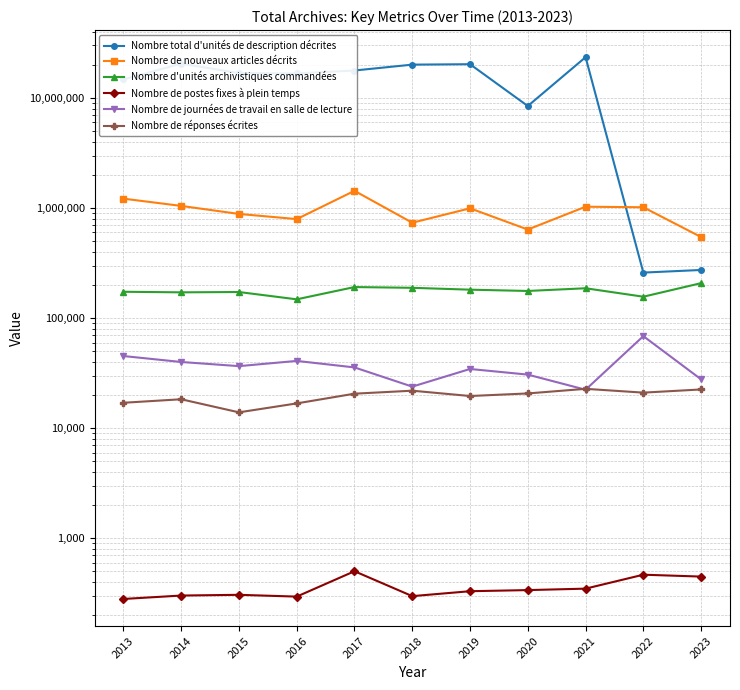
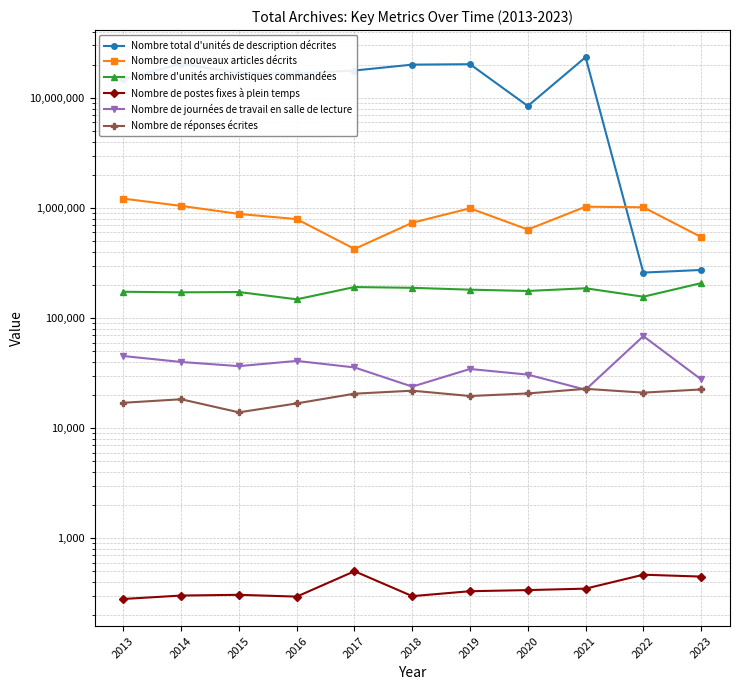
  {
    "Nombre total d'unités de description décrites": {
      "2018": "20,000,000",
      "2019": "20,000,000",
      "2020": "8,000,000",
      "2021": "23,000,000",
      "2022": "260,000",
      "2023": "270,000"
    },
    "Nombre de nouveaux articles décrits": {
      "2013": "1,200,000",
      "2014": "1,000,000",
      "2015": "900,000",
      "2016": "800,000",
-     "2017": "1,400,000",
+     "2017": "430,000",
      "2018": "700,000",
      "2019": "1,000,000",
      "2020": "600,000",
      "2021": "1,000,000",
      "2022": "1,000,000",
      "2023": "500,000"
    },
    "Nombre d'unités archivistiques commandées": {
      "2013": "170,000",
      "2014": "170,000",
      "2015": "170,000",
      "2016": "150,000",
      "2017": "190,000",
      "2018": "190,000",
      "2019": "180,000",
      "2020": "180,000",
      "2021": "190,000",
      "2022": "160,000",
      "2023": "210,000"
    },
    "Nombre de postes fixes à plein temps": {
      "2013": "280",
      "2014": "300",
      "2015": "310",
      "2016": "300",
      "2017": "500",
      "2018": "300",
      "2019": "330",
      "2020": "340",
      "2021": "350",
      "2022": "470",
      "2023": "450"
    },
    "Nombre de journées de travail en salle de lecture": {
      "2013": "45,000",
      "2014": "40,000",
      "2015": "37,000",
      "2016": "41,000",
      "2017": "36,000",
      "2018": "24,000",
      "2019": "35,000",
      "2020": "31,000",
      "2022": "70,000",
      "2023": "28,000"
    },
    "Nombre de réponses écrites": {
      "2013": "17,000",
      "2014": "18,000",
      "2015": "14,000",
      "2016": "17,000",
      "2017": "21,000",
      "2018": "22,000",
      "2019": "20,000",
      "2020": "21,000",
      "2022": "21,000",
      "2023": "23,000"
    }
  }
